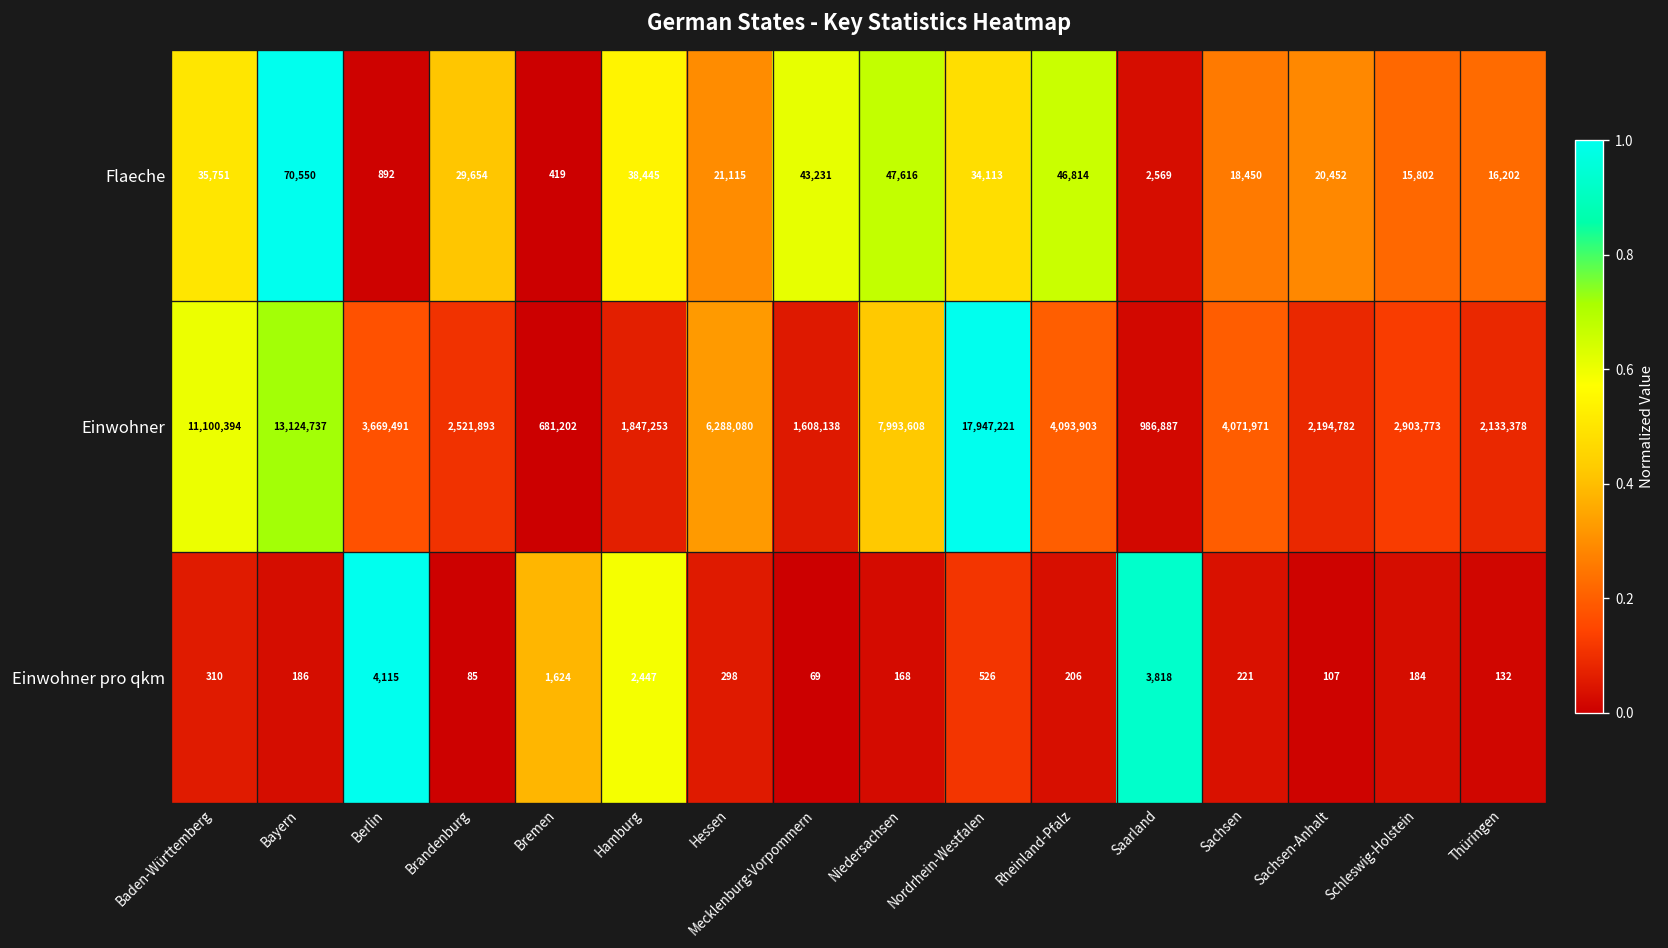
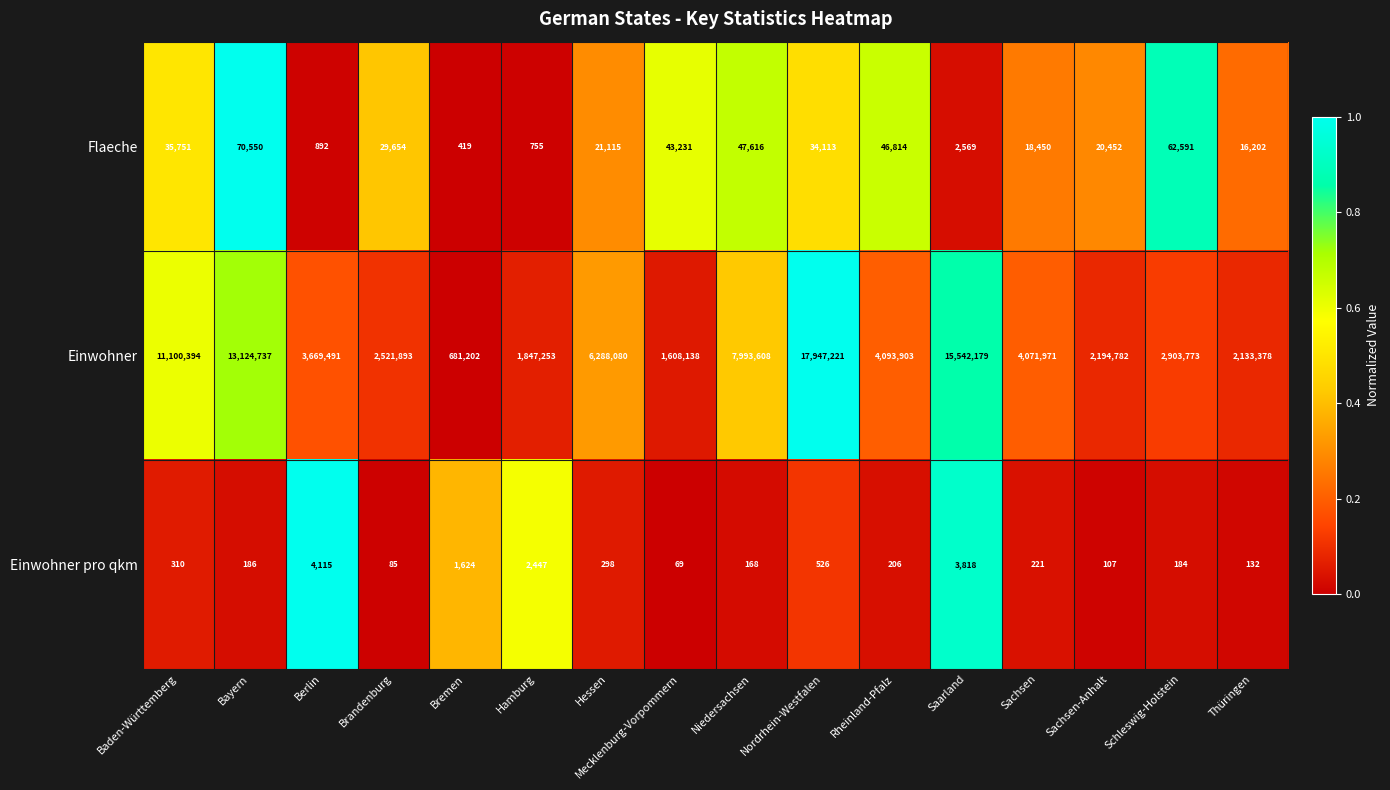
  {
    "Flaeche": {
      "Baden-Württemberg": "35,751",
      "Bayern": "70,550",
      "Berlin": "892",
      "Brandenburg": "29,654",
      "Bremen": "419",
-     "Hamburg": "38,445",
+     "Hamburg": "755",
      "Hessen": "21,115",
      "Mecklenburg-Vorpommern": "43,231",
      "Niedersachsen": "47,616",
      "Nordrhein-Westfalen": "34,113",
      "Rheinland-Pfalz": "46,814",
      "Saarland": "2,569",
      "Sachsen": "18,450",
      "Sachsen-Anhalt": "20,452",
-     "Schleswig-Holstein": "15,802",
+     "Schleswig-Holstein": "62,591",
      "Thüringen": "16,202"
    },
    "Einwohner": {
      "Baden-Württemberg": "11,100,394",
      "Bayern": "13,124,737",
      "Berlin": "3,669,491",
      "Brandenburg": "2,521,893",
      "Bremen": "681,202",
      "Hamburg": "1,847,253",
      "Hessen": "6,288,080",
      "Mecklenburg-Vorpommern": "1,608,138",
      "Niedersachsen": "7,993,608",
      "Nordrhein-Westfalen": "17,947,221",
      "Rheinland-Pfalz": "4,093,903",
-     "Saarland": "986,887",
+     "Saarland": "15,542,179",
      "Sachsen": "4,071,971",
      "Sachsen-Anhalt": "2,194,782",
      "Schleswig-Holstein": "2,903,773",
      "Thüringen": "2,133,378"
    },
    "Einwohner pro qkm": {
      "Baden-Württemberg": "310",
      "Bayern": "186",
      "Berlin": "4,115",
      "Brandenburg": "85",
      "Bremen": "1,624",
      "Hamburg": "2,447",
      "Hessen": "298",
      "Mecklenburg-Vorpommern": "69",
      "Niedersachsen": "168",
      "Nordrhein-Westfalen": "526",
      "Rheinland-Pfalz": "206",
      "Saarland": "3,818",
      "Sachsen": "221",
      "Sachsen-Anhalt": "107",
      "Schleswig-Holstein": "184",
      "Thüringen": "132"
    }
  }
